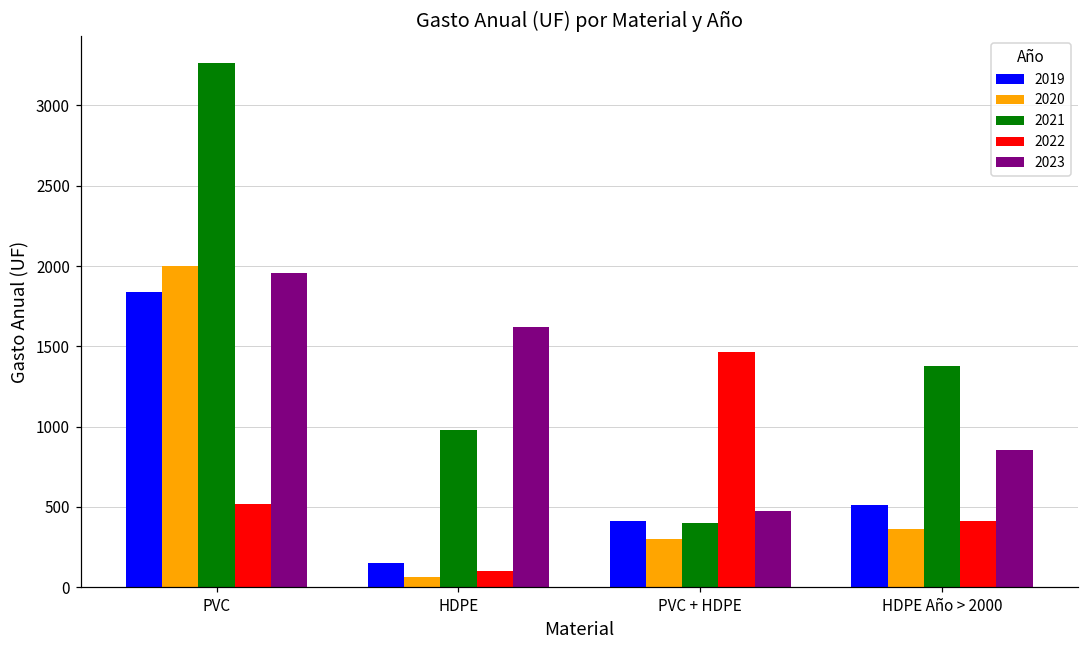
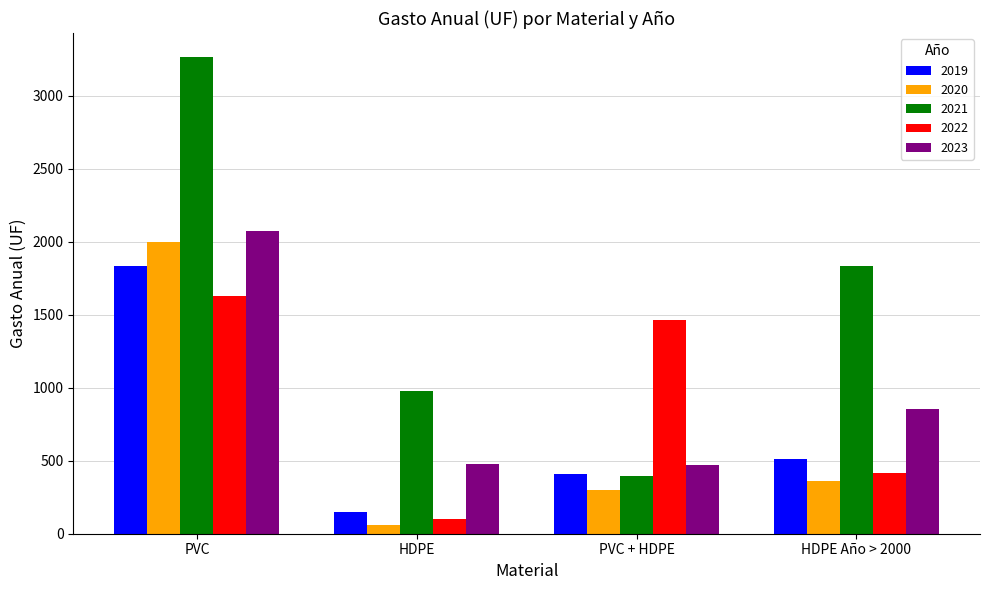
  {
    "2019": {
      "PVC": 1840,
      "HDPE": 150,
      "PVC + HDPE": 410,
      "HDPE Año > 2000": 510
    },
    "2020": {
      "PVC": 2000,
      "HDPE": 60,
      "PVC + HDPE": 300,
      "HDPE Año > 2000": 360
    },
    "2021": {
      "PVC": 3270,
      "HDPE": 980,
      "PVC + HDPE": 400,
-     "HDPE Año > 2000": 1380
+     "HDPE Año > 2000": 1840
    },
    "2022": {
-     "PVC": 520,
+     "PVC": 1630,
      "HDPE": 100,
      "PVC + HDPE": 1470,
      "HDPE Año > 2000": 410
    },
    "2023": {
-     "PVC": 1960,
-     "HDPE": 1620,
+     "PVC": 2080,
+     "HDPE": 480,
      "PVC + HDPE": 470,
      "HDPE Año > 2000": 850
    }
  }
